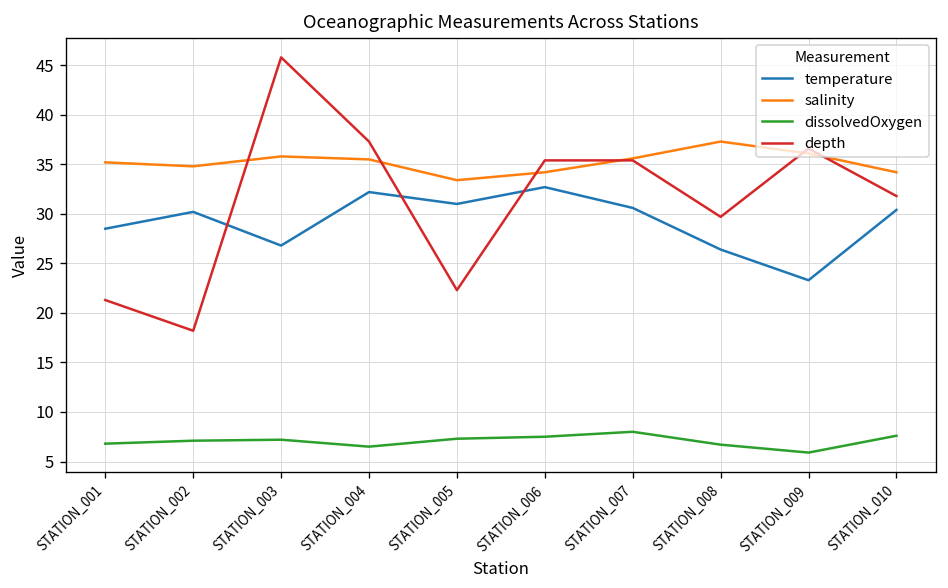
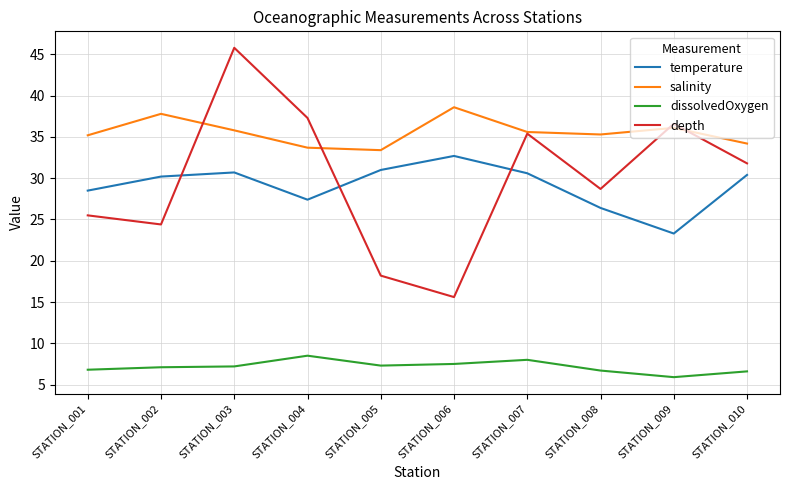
  {
    "temperature": {
      "STATION_001": 29,
      "STATION_002": 30,
-     "STATION_003": 27,
-     "STATION_004": 32,
+     "STATION_003": 31,
+     "STATION_004": 27,
      "STATION_005": 31,
      "STATION_006": 33,
      "STATION_007": 31,
      "STATION_008": 26,
      "STATION_009": 23,
      "STATION_010": 30
    },
    "salinity": {
      "STATION_001": 35,
-     "STATION_002": 35,
+     "STATION_002": 38,
      "STATION_003": 36,
-     "STATION_004": 36,
+     "STATION_004": 34,
      "STATION_005": 33,
-     "STATION_006": 34,
-     "STATION_008": 37,
+     "STATION_006": 39,
+     "STATION_008": 35,
      "STATION_010": 34
    },
    "dissolvedOxygen": {
      "STATION_001": 7,
      "STATION_002": 7,
      "STATION_003": 7,
-     "STATION_004": 7,
+     "STATION_004": 9,
      "STATION_005": 7,
      "STATION_006": 8,
      "STATION_007": 8,
      "STATION_008": 7,
      "STATION_009": 6,
-     "STATION_010": 8
+     "STATION_010": 7
    },
    "depth": {
-     "STATION_001": 21,
-     "STATION_002": 18,
+     "STATION_001": 26,
+     "STATION_002": 24,
      "STATION_003": 46,
      "STATION_004": 37,
-     "STATION_005": 22,
-     "STATION_006": 35,
-     "STATION_008": 30,
+     "STATION_005": 18,
+     "STATION_006": 16,
+     "STATION_008": 29,
      "STATION_010": 32
    }
  }
